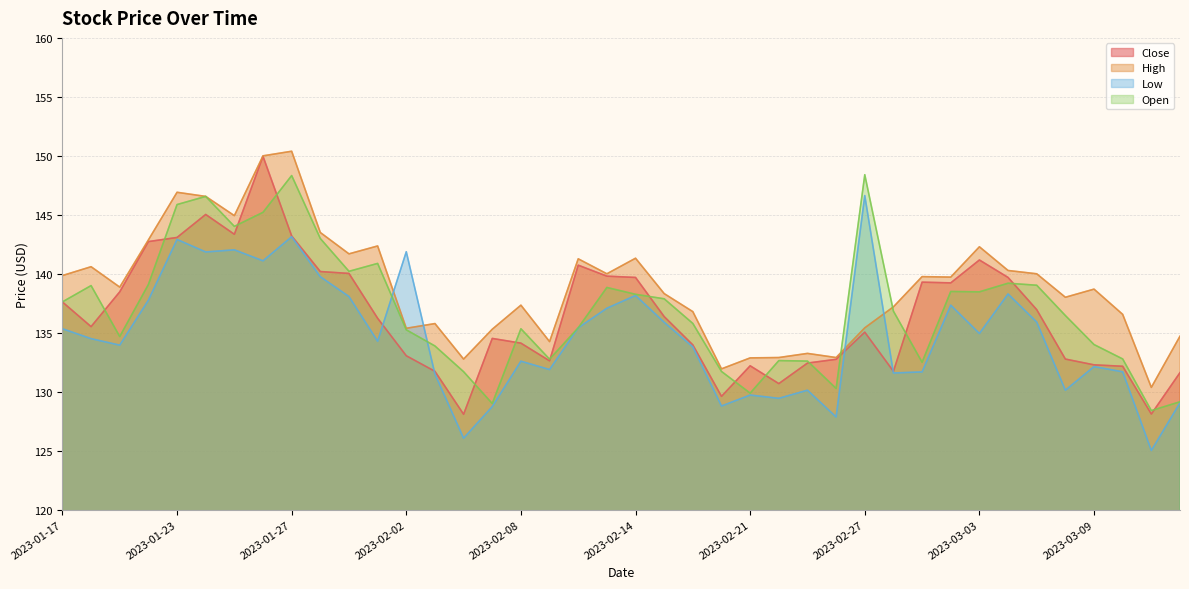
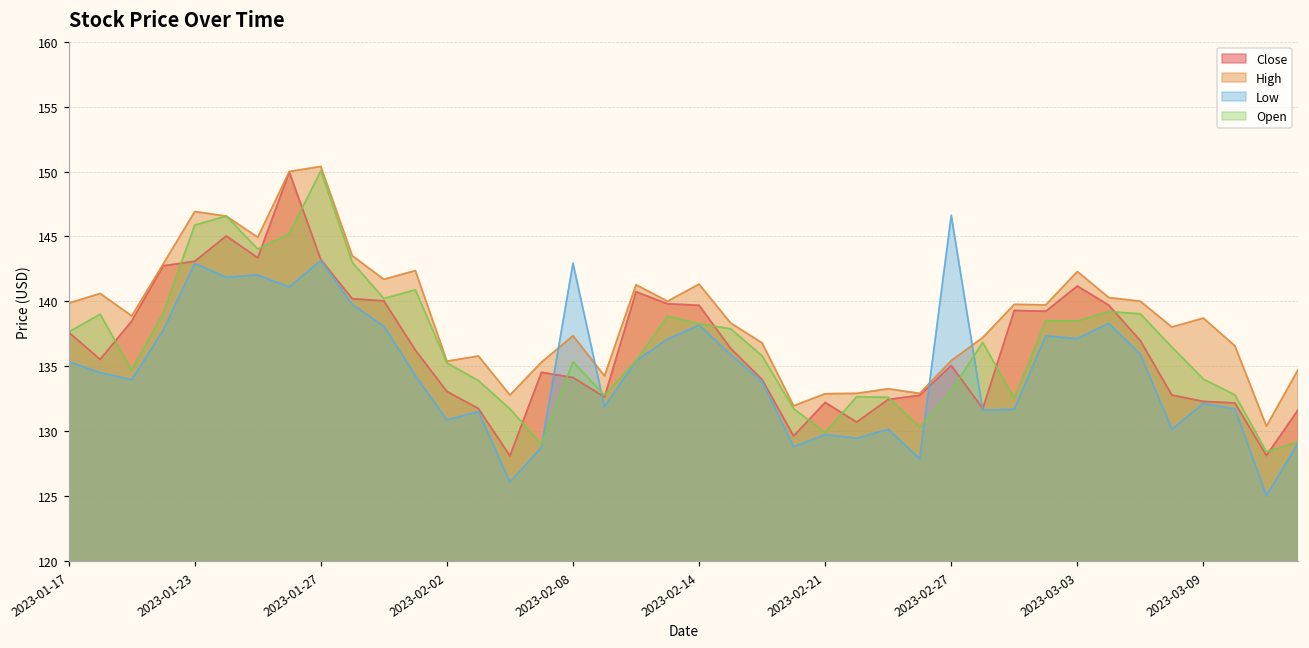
  {
    "Low": {
      "2023-01-17": 135.3,
-     "2023-02-02": 141.9,
-     "2023-02-08": 132.6,
+     "2023-02-02": 130.8,
+     "2023-02-08": 142.9,
      "2023-02-27": 146.6,
-     "2023-03-03": 134.9
+     "2023-03-03": 137.1
    },
    "Open": {
      "2023-01-23": 145.9,
-     "2023-01-27": 148.3,
+     "2023-01-27": 150.1,
      "2023-02-08": 135.3,
-     "2023-02-27": 148.4,
+     "2023-02-27": 133.1,
      "2023-03-03": 138.5,
      "2023-03-09": 134.0
    }
  }
